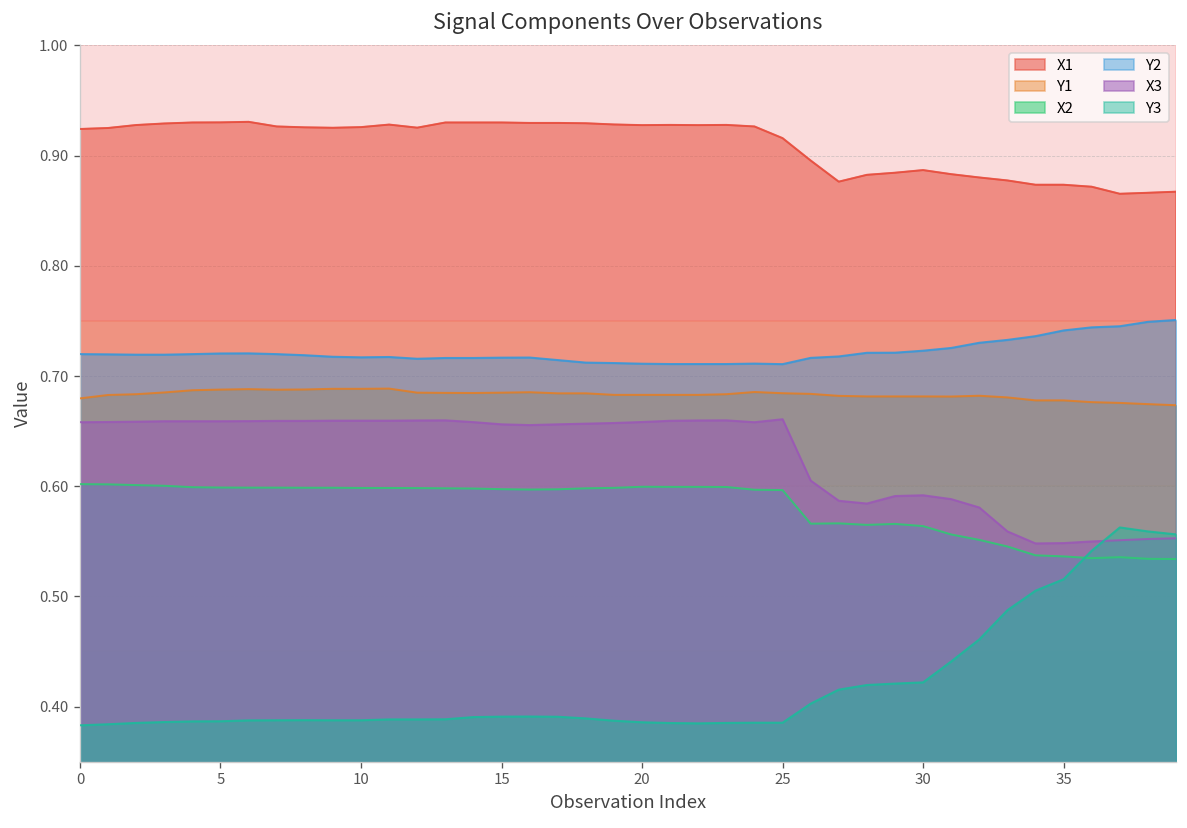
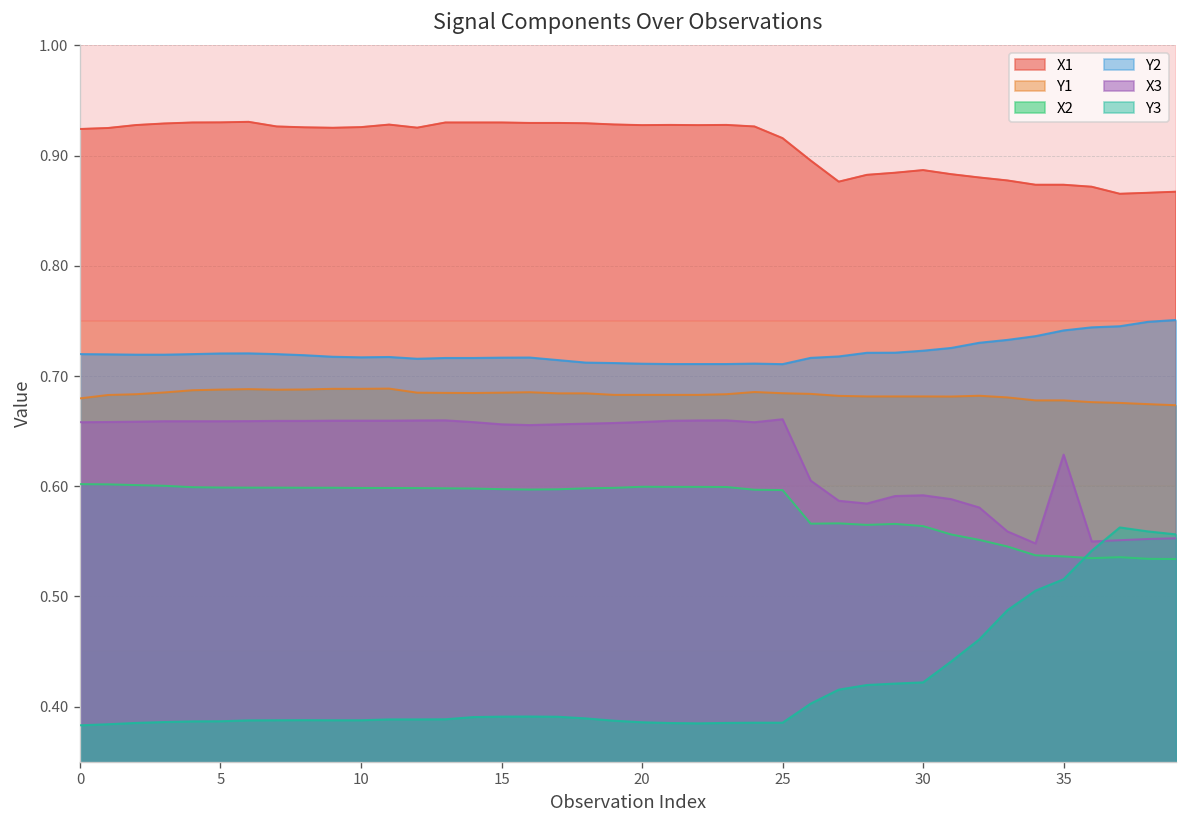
  {
    "X3": {
      "0": 0.66,
      "5": 0.66,
      "10": 0.66,
      "15": 0.66,
      "20": 0.66,
      "25": 0.66,
      "30": 0.59,
-     "35": 0.55
+     "35": 0.63
    }
  }
